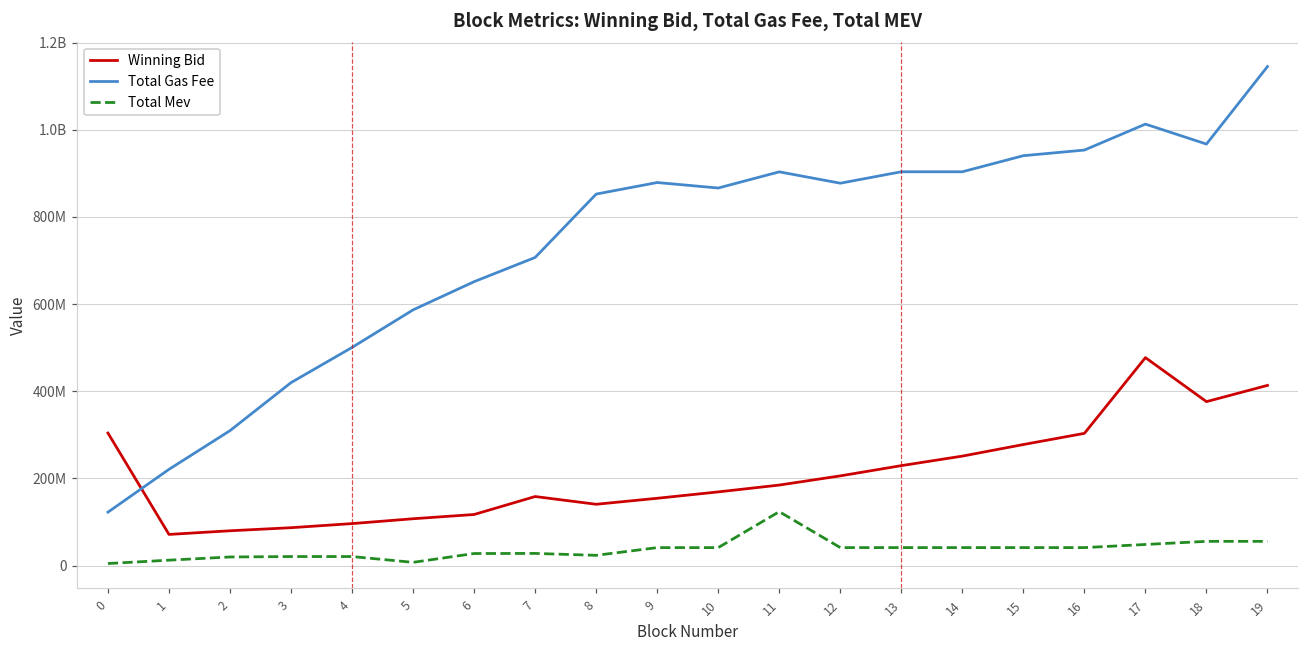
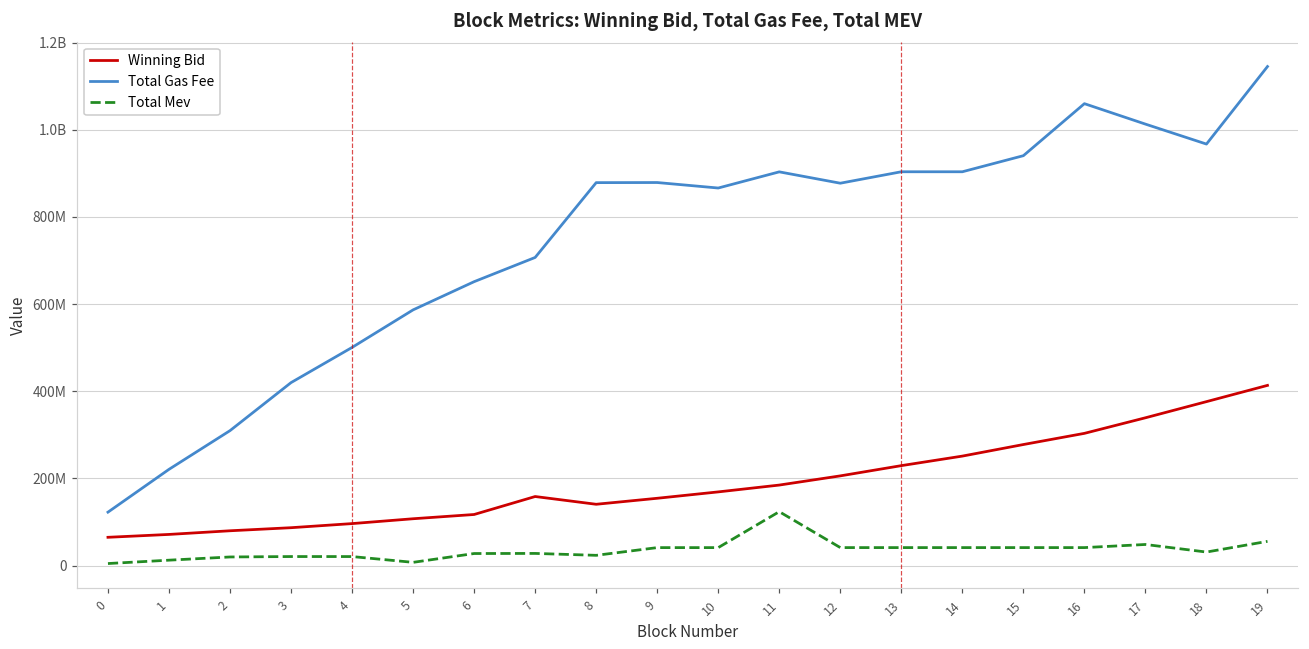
  {
    "Winning Bid": {
-     "0": 300000000,
+     "0": 60000000,
      "1": 70000000,
      "2": 80000000,
      "3": 90000000,
      "4": 100000000,
      "5": 110000000,
      "6": 120000000,
      "7": 160000000,
      "8": 140000000,
      "9": 150000000,
      "10": 170000000,
      "11": 180000000,
      "12": 210000000,
      "13": 230000000,
      "14": 250000000,
      "15": 280000000,
      "16": 300000000,
-     "17": 480000000,
+     "17": 340000000,
      "18": 380000000,
      "19": 410000000
    },
    "Total Gas Fee": {
      "0": 120000000,
      "1": 220000000,
      "2": 310000000,
      "3": 420000000,
      "4": 500000000,
      "5": 590000000,
      "6": 650000000,
      "7": 710000000,
-     "8": 850000000,
+     "8": 880000000,
      "9": 880000000,
      "10": 870000000,
      "11": 900000000,
      "12": 880000000,
      "13": 900000000,
      "14": 900000000,
      "15": 940000000,
-     "16": 950000000,
+     "16": 1060000000,
      "17": 1010000000,
      "18": 970000000,
      "19": 1150000000
    },
    "Total Mev": {
      "0": 0,
      "1": 10000000,
      "2": 20000000,
      "3": 20000000,
      "4": 20000000,
      "5": 10000000,
      "6": 30000000,
      "7": 30000000,
      "8": 20000000,
      "9": 40000000,
      "10": 40000000,
      "11": 120000000,
      "12": 40000000,
      "13": 40000000,
      "14": 40000000,
      "15": 40000000,
      "16": 40000000,
      "17": 50000000,
-     "18": 60000000,
+     "18": 30000000,
      "19": 60000000
    }
  }
